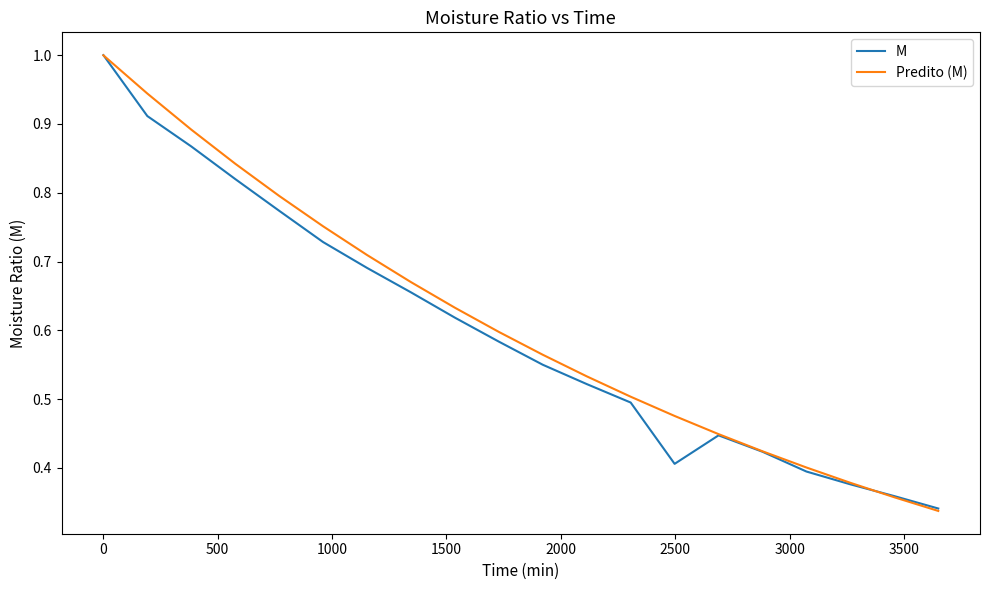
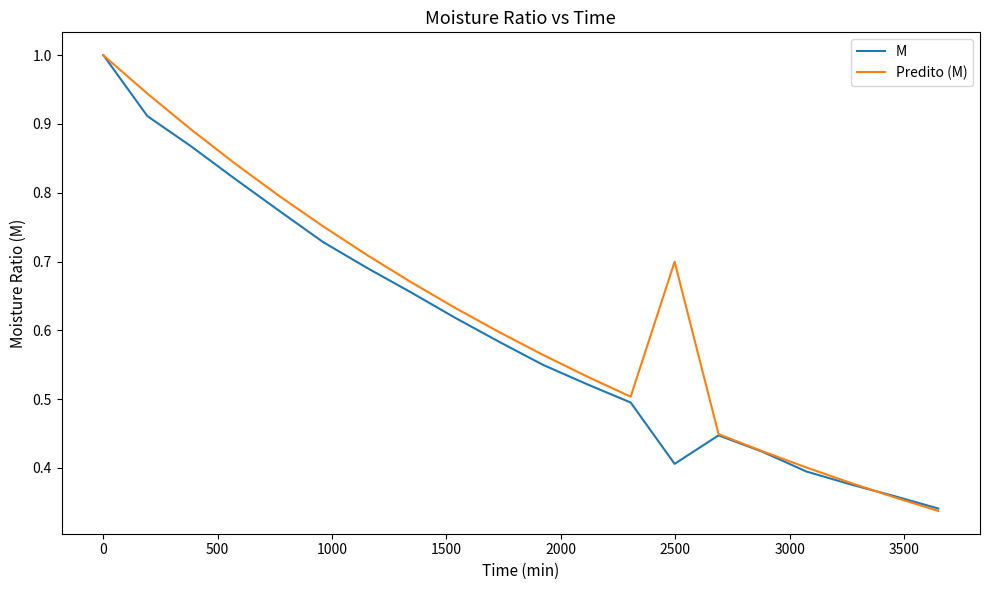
  {
    "M": {
      "2500": 0.41
    },
    "Predito (M)": {
-     "2500": 0.48
+     "2500": 0.70
    }
  }
